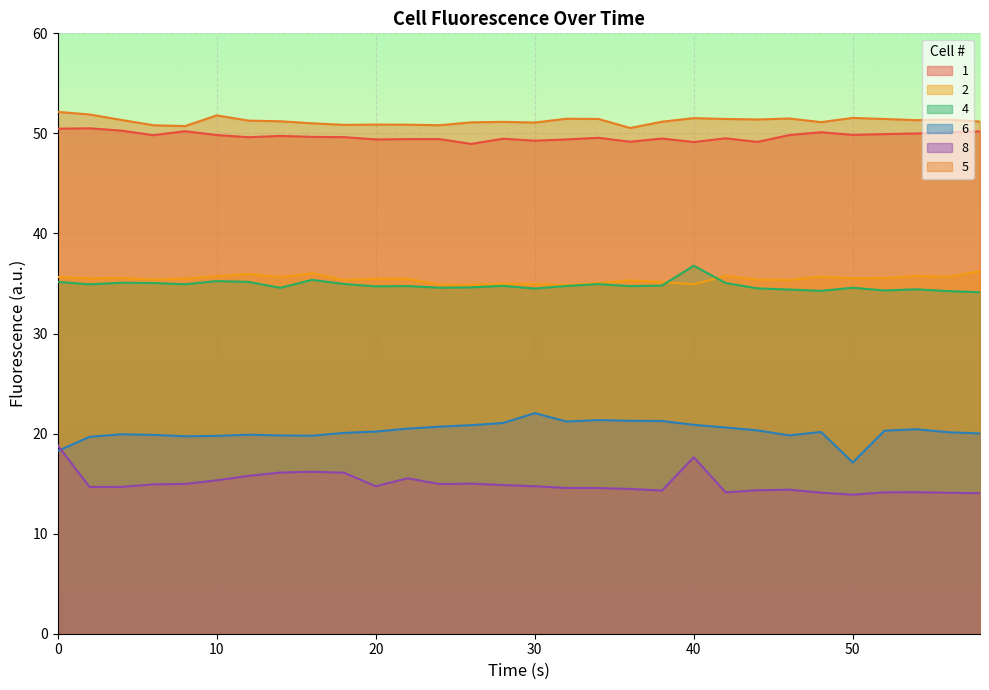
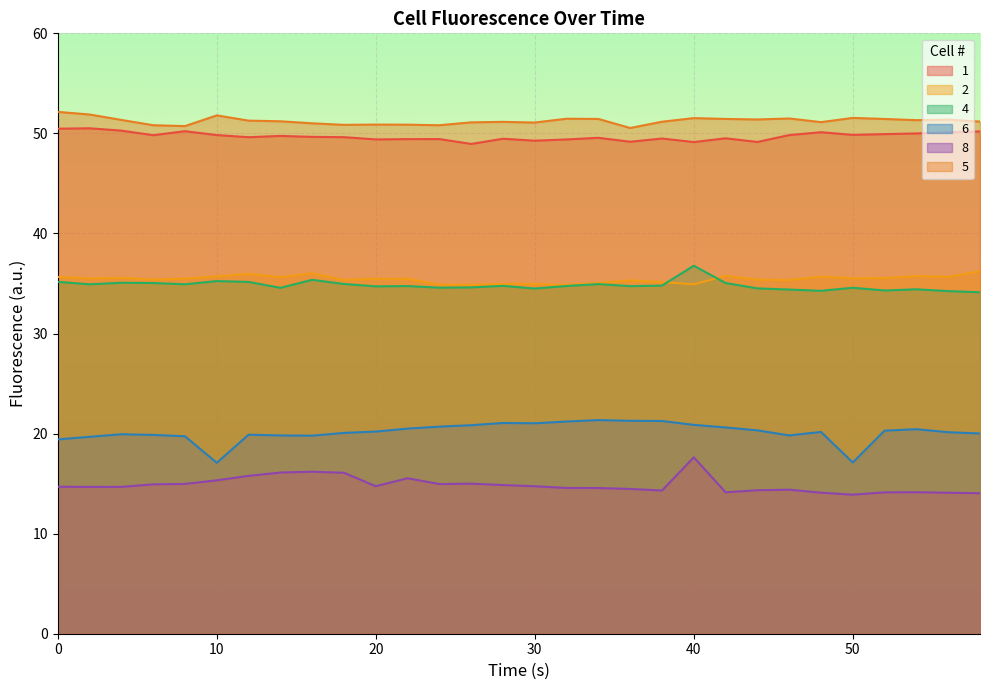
  {
    "4": {
      "0": 35.2,
      "10": 35.2,
      "20": 34.7,
      "30": 34.5,
      "40": 36.8,
      "50": 34.6
    },
    "6": {
-     "0": 18.3,
-     "10": 19.8,
+     "0": 19.4,
+     "10": 17.1,
      "20": 20.2,
-     "30": 22.0,
+     "30": 21.0,
      "40": 20.9,
      "50": 17.1
    },
    "8": {
-     "0": 18.8,
+     "0": 14.7,
      "10": 15.3,
      "20": 14.7,
      "30": 14.7,
      "40": 17.6,
      "50": 13.9
    }
  }
